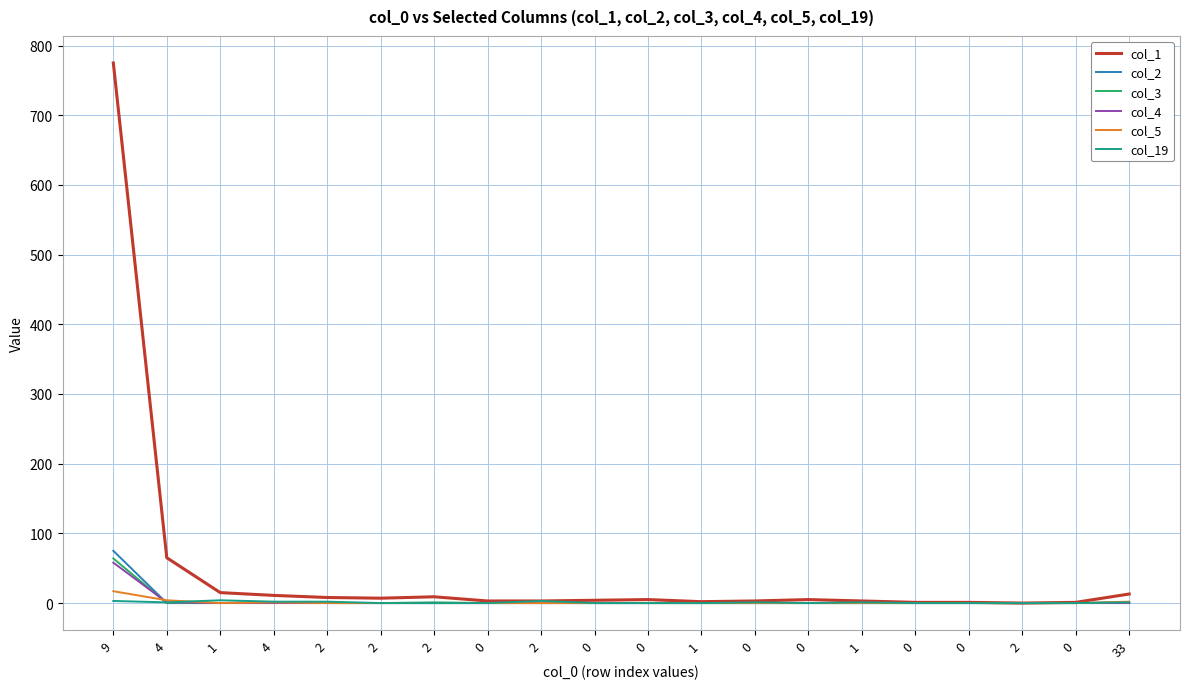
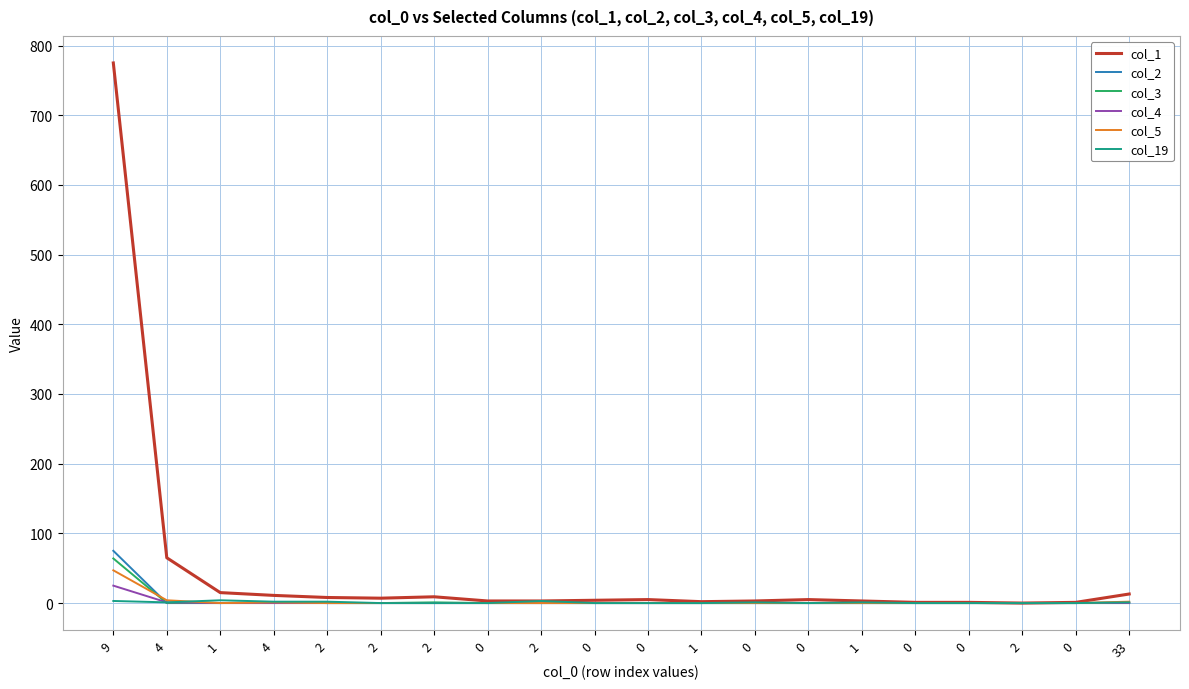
  {
    "col_1": {
      "9": 780,
      "33": 10
    },
    "col_2": {
      "9": 80
    },
    "col_4": {
-     "9": 60
+     "9": 30
    },
    "col_5": {
-     "9": 20
+     "9": 50
    }
  }
